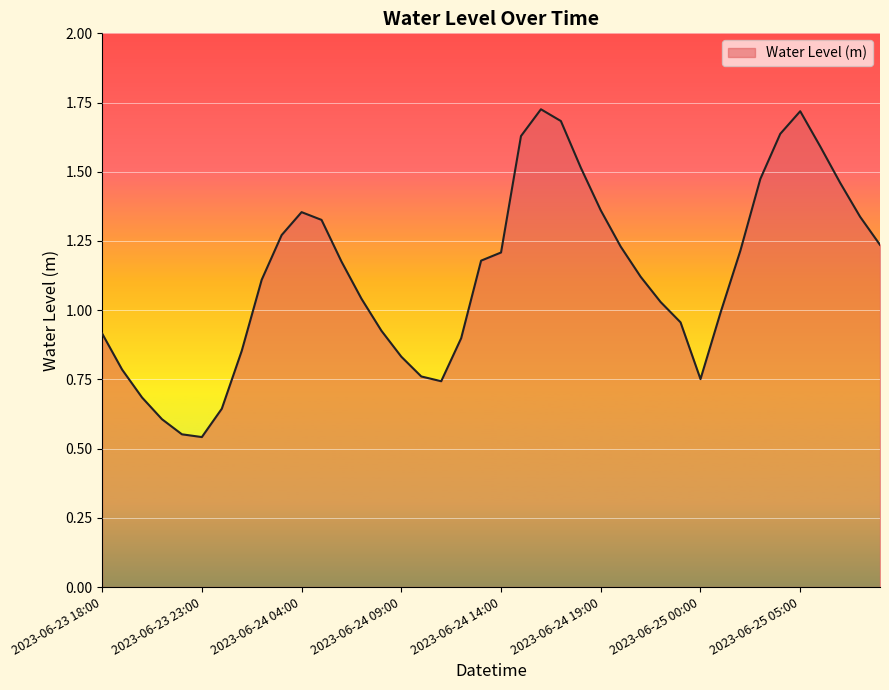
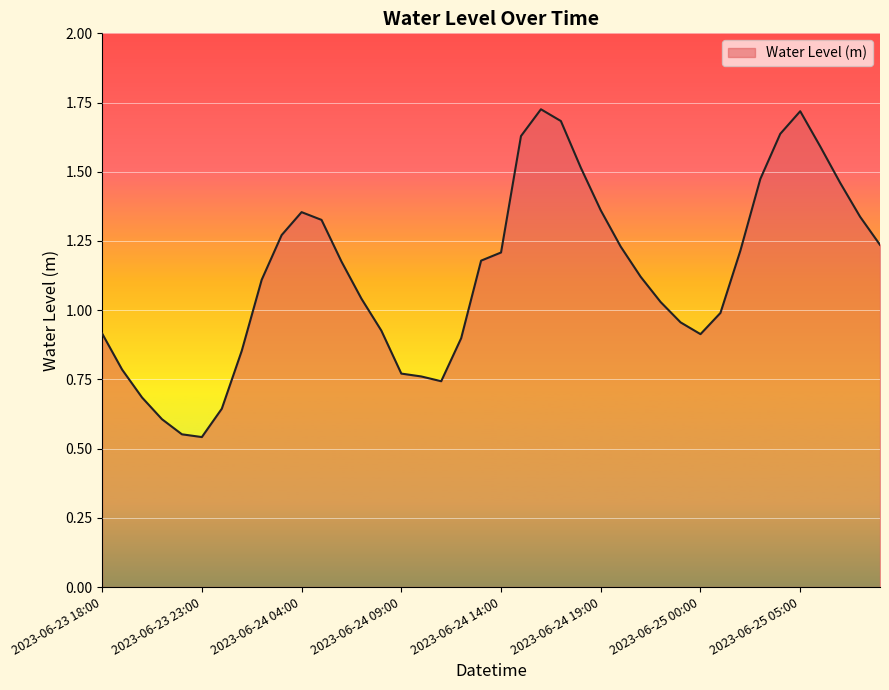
  {
    "2023-06-23 18:00": 0.92,
    "2023-06-23 23:00": 0.54,
    "2023-06-24 04:00": 1.35,
-   "2023-06-24 09:00": 0.83,
+   "2023-06-24 09:00": 0.77,
    "2023-06-24 14:00": 1.21,
    "2023-06-24 19:00": 1.36,
-   "2023-06-25 00:00": 0.75,
+   "2023-06-25 00:00": 0.91,
    "2023-06-25 05:00": 1.72
  }
